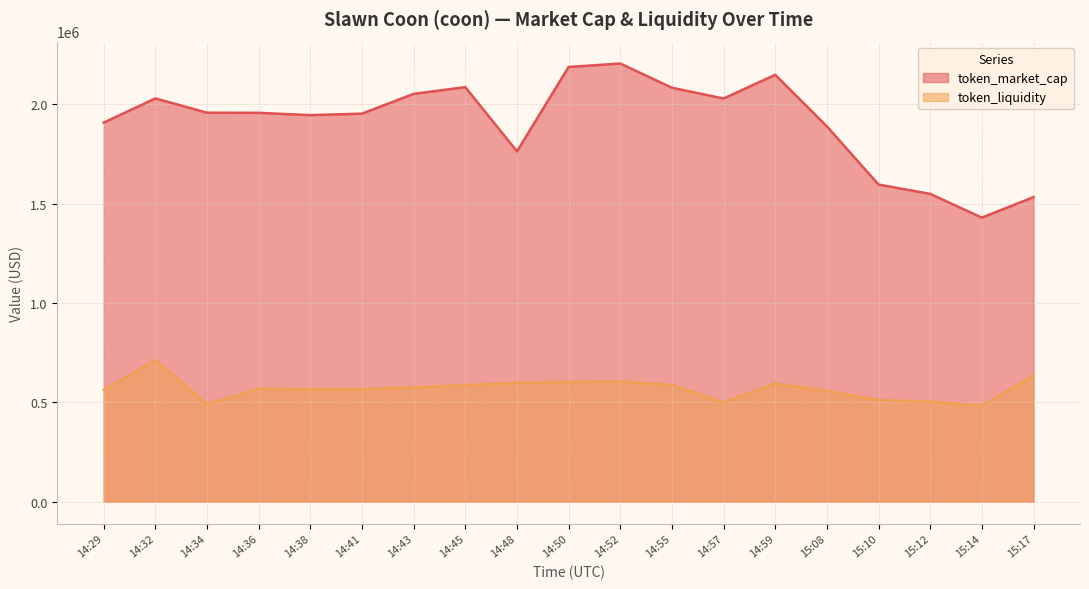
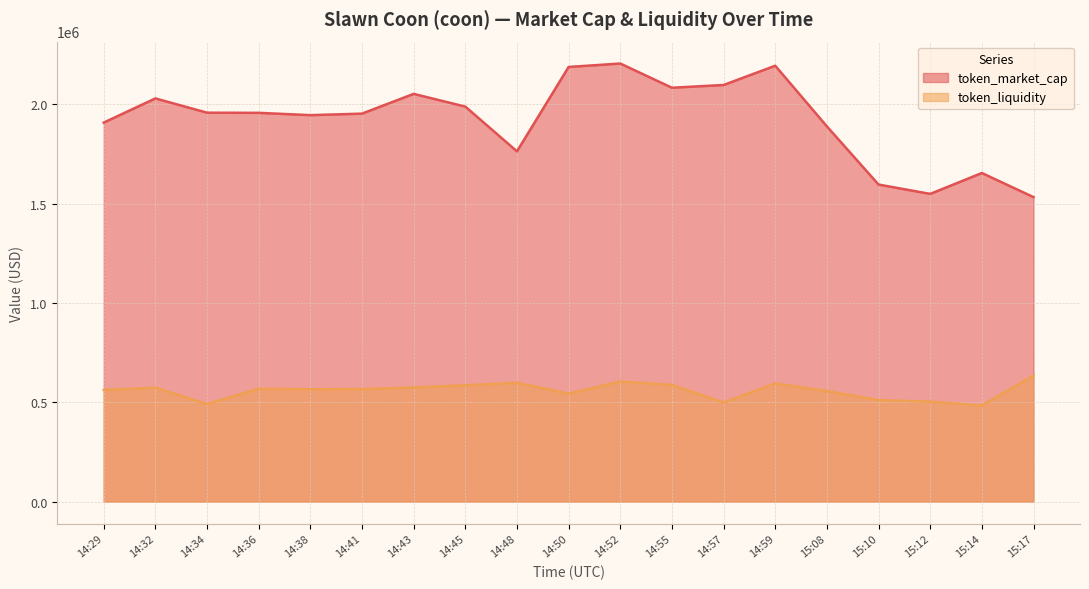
  {
    "token_market_cap": {
      "14:29": 1910000,
      "14:32": 2030000,
      "14:34": 1960000,
      "14:36": 1960000,
      "14:38": 1940000,
      "14:41": 1950000,
      "14:43": 2050000,
-     "14:45": 2090000,
+     "14:45": 1990000,
      "14:48": 1760000,
      "14:50": 2190000,
      "14:52": 2200000,
      "14:55": 2080000,
-     "14:57": 2030000,
-     "14:59": 2150000,
+     "14:57": 2100000,
+     "14:59": 2190000,
      "15:08": 1890000,
      "15:10": 1600000,
      "15:12": 1550000,
-     "15:14": 1430000,
+     "15:14": 1650000,
      "15:17": 1530000
    },
    "token_liquidity": {
      "14:29": 560000,
-     "14:32": 710000,
+     "14:32": 570000,
      "14:34": 490000,
      "14:36": 570000,
      "14:38": 570000,
      "14:41": 570000,
      "14:43": 570000,
      "14:45": 590000,
      "14:48": 600000,
-     "14:50": 600000,
+     "14:50": 540000,
      "14:52": 600000,
      "14:55": 590000,
      "14:57": 500000,
      "14:59": 590000,
      "15:08": 560000,
      "15:10": 510000,
      "15:12": 500000,
      "15:14": 480000,
      "15:17": 630000
    }
  }
